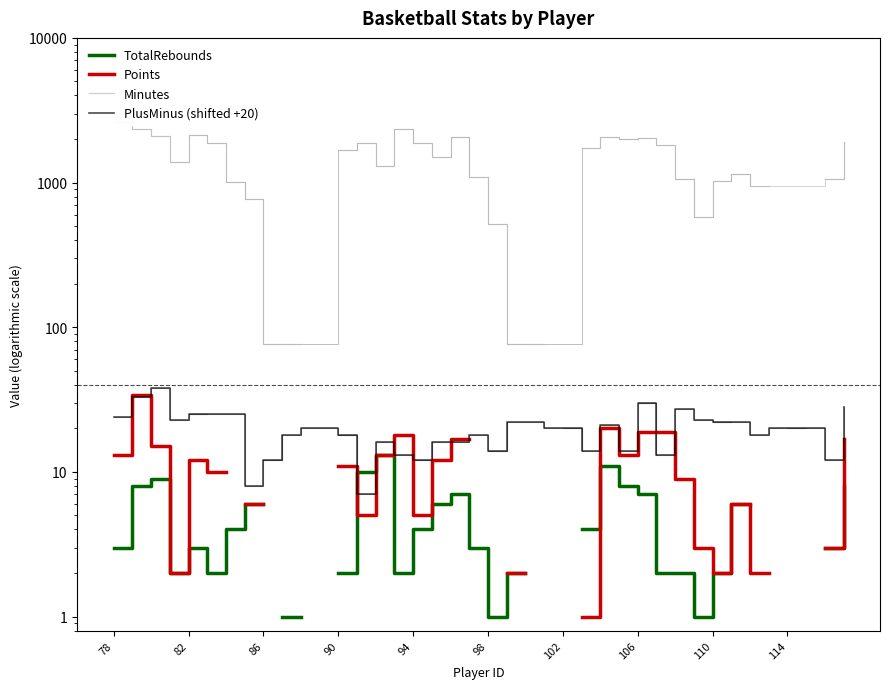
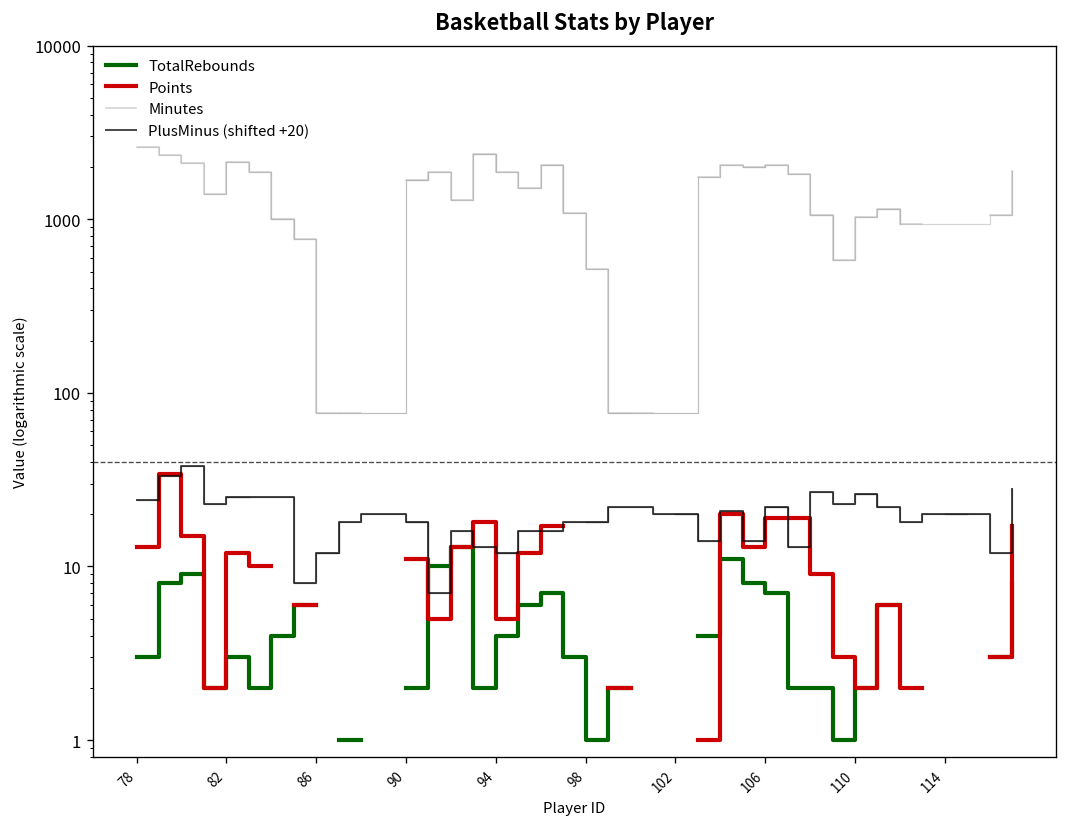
  {
    "TotalRebounds": {
      "78": 3,
      "82": 3,
      "90": 2,
      "94": 4,
      "98": 1,
      "106": 7
    },
    "Points": {
      "78": 13,
      "82": 12,
      "90": 11,
      "94": 5,
      "106": 19
    },
    "PlusMinus (shifted +20)": {
-     "98": 14,
-     "106": 30,
-     "110": 22
+     "98": 18,
+     "106": 22,
+     "110": 26
    }
  }
